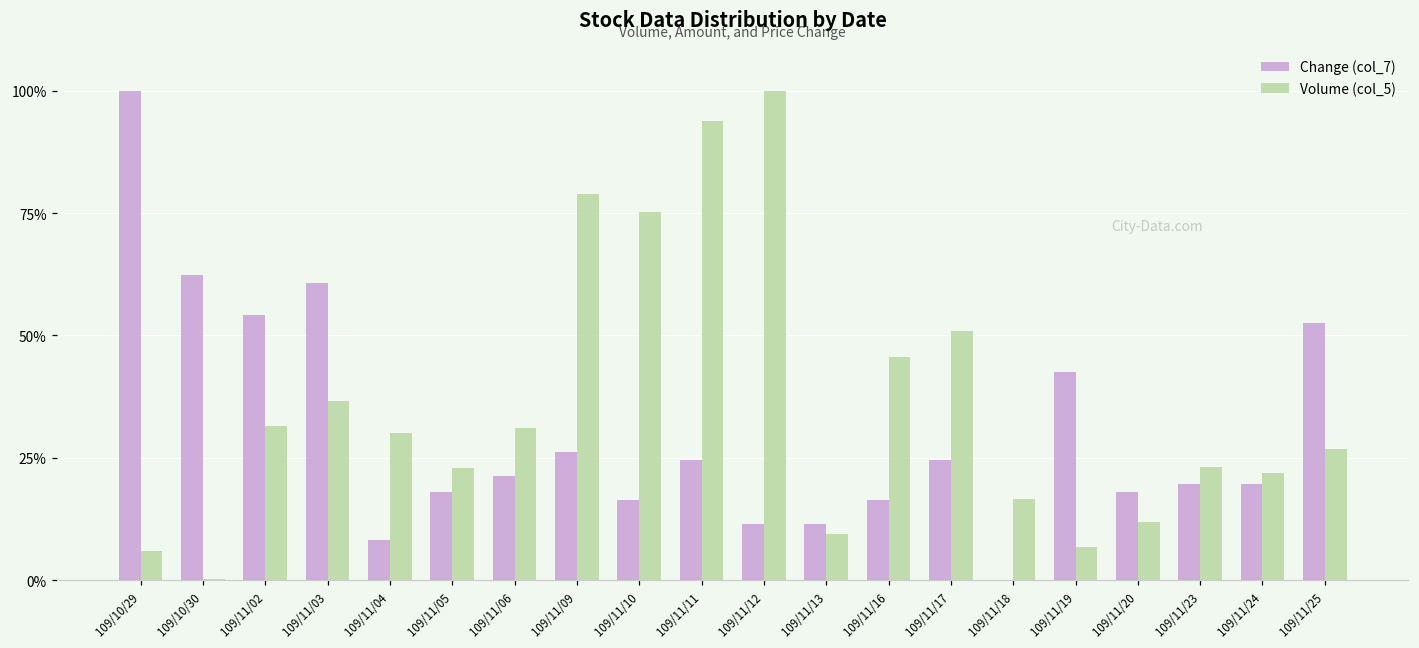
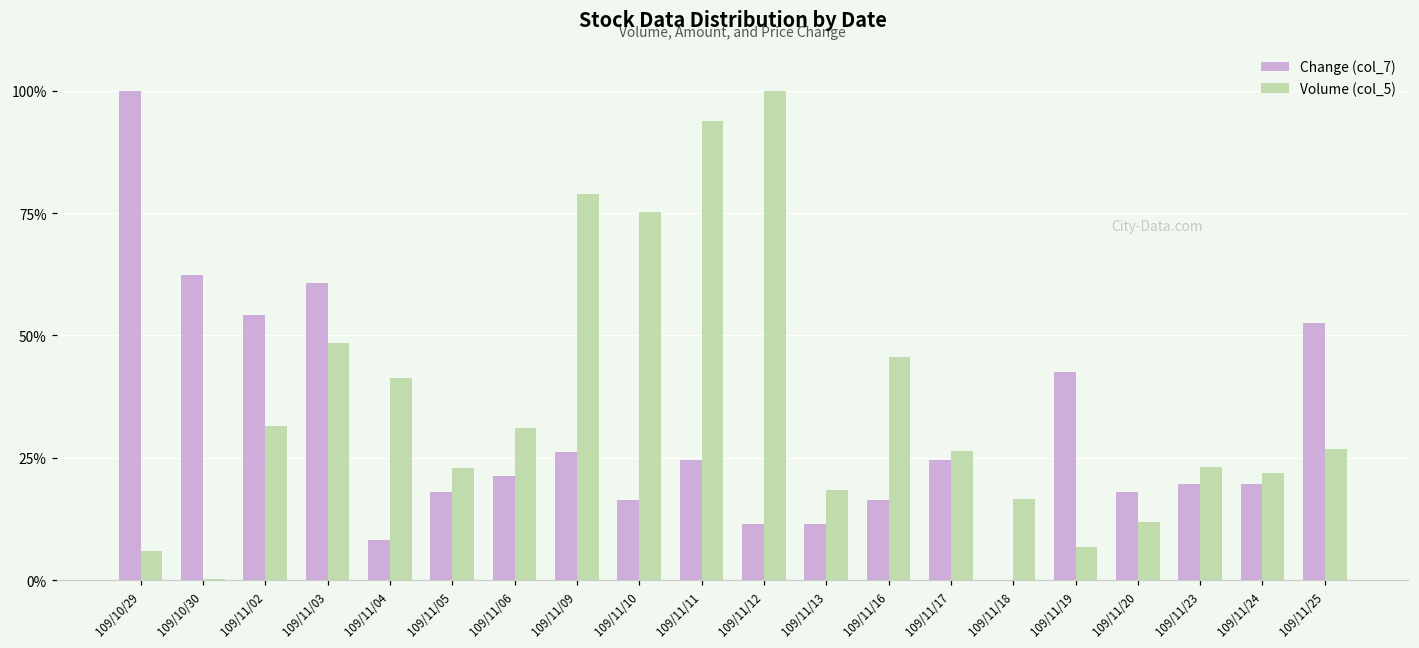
  {
    "Change (col_7)": {
      "109/10/29": "100%",
      "109/10/30": "62%",
      "109/11/02": "54%",
      "109/11/03": "61%",
      "109/11/04": "8%",
      "109/11/05": "18%",
      "109/11/06": "21%",
      "109/11/09": "26%",
      "109/11/10": "16%",
      "109/11/11": "25%",
      "109/11/12": "11%",
      "109/11/13": "11%",
      "109/11/16": "16%",
      "109/11/17": "25%",
      "109/11/18": "0%",
      "109/11/19": "43%",
      "109/11/20": "18%",
      "109/11/23": "20%",
      "109/11/24": "20%",
      "109/11/25": "52%"
    },
    "Volume (col_5)": {
      "109/10/29": "6%",
      "109/11/02": "31%",
-     "109/11/03": "37%",
-     "109/11/04": "30%",
+     "109/11/03": "48%",
+     "109/11/04": "41%",
      "109/11/05": "23%",
      "109/11/06": "31%",
      "109/11/09": "79%",
      "109/11/10": "75%",
      "109/11/11": "94%",
      "109/11/12": "100%",
-     "109/11/13": "9%",
+     "109/11/13": "18%",
      "109/11/16": "46%",
-     "109/11/17": "51%",
+     "109/11/17": "26%",
      "109/11/18": "17%",
      "109/11/19": "7%",
      "109/11/20": "12%",
      "109/11/23": "23%",
      "109/11/24": "22%",
      "109/11/25": "27%"
    }
  }
